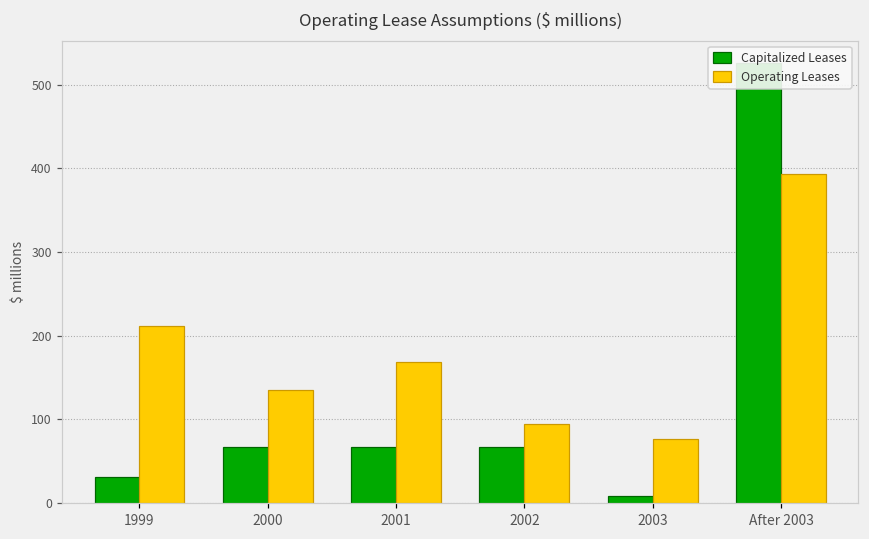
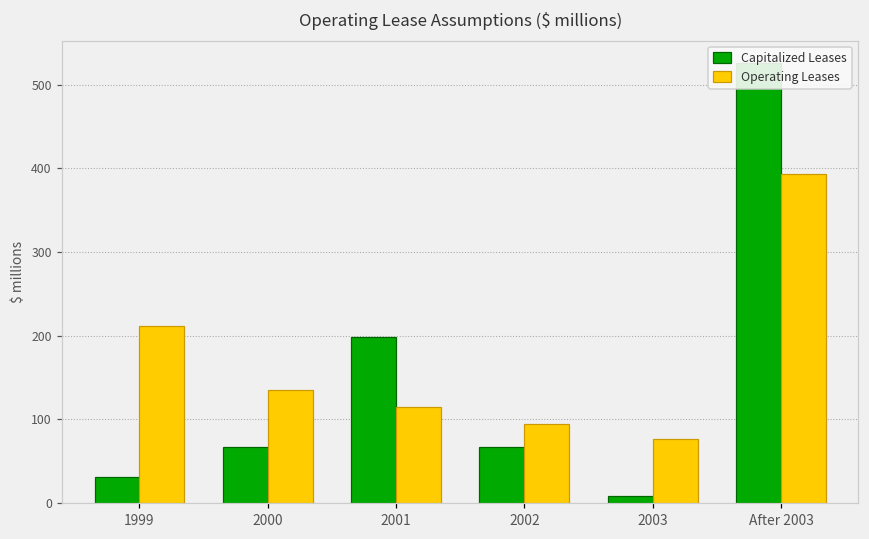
  {
    "Capitalized Leases": {
      "1999": 30,
      "2000": 70,
-     "2001": 70,
+     "2001": 200,
      "2002": 70,
      "2003": 10
    },
    "Operating Leases": {
      "1999": 210,
      "2000": 140,
-     "2001": 170,
+     "2001": 120,
      "2002": 90,
      "2003": 80,
      "After 2003": 390
    }
  }
